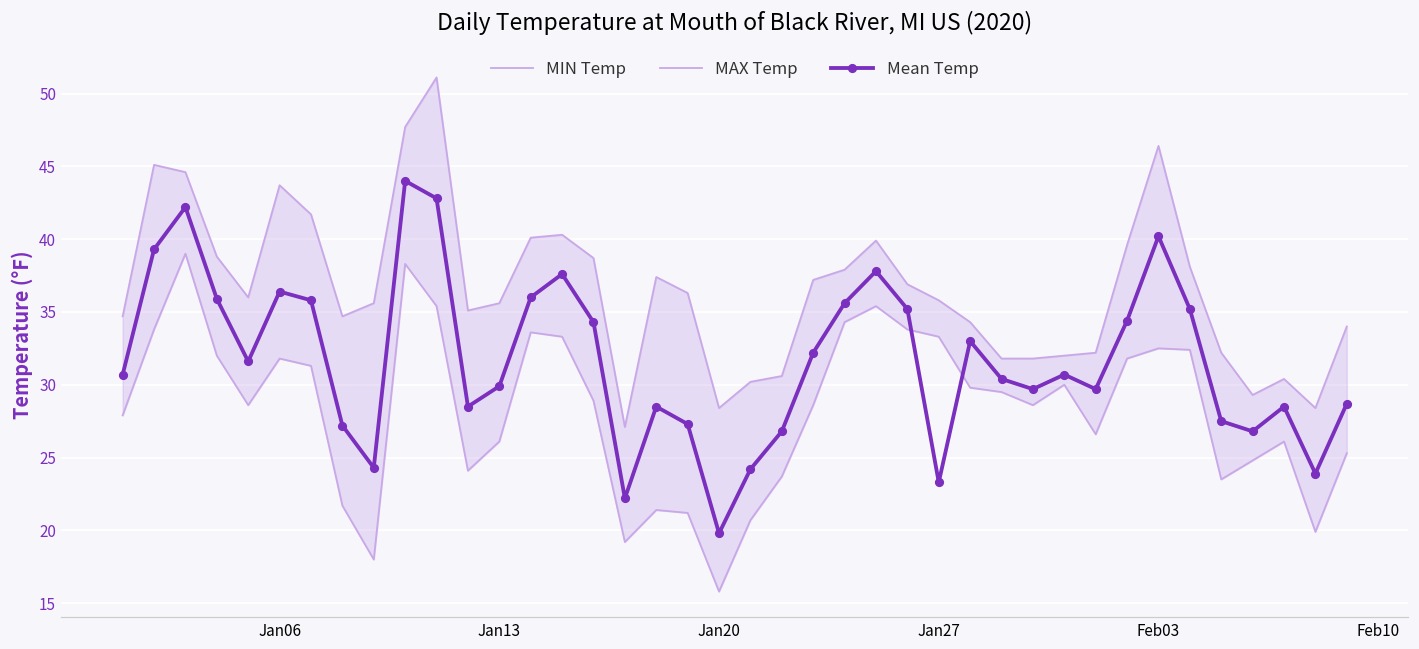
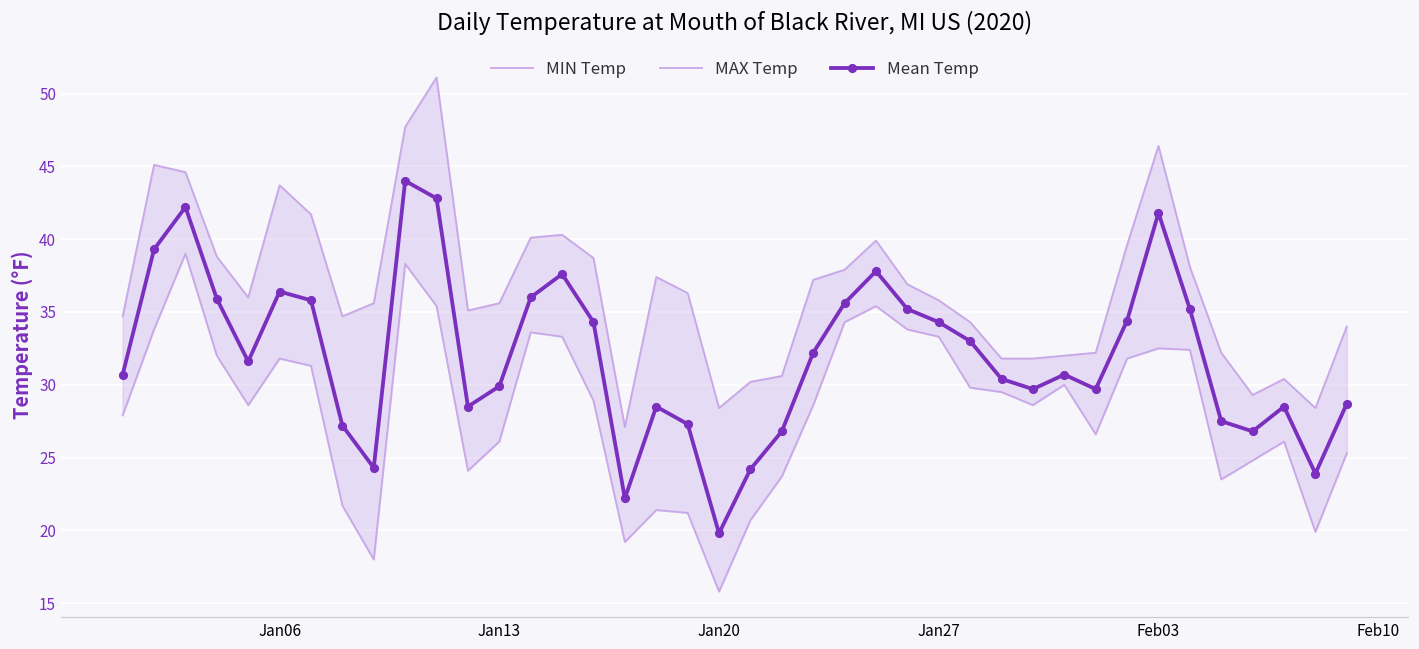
  {
    "Mean Temp": {
      "Jan06": 36.4,
      "Jan13": 29.9,
      "Jan20": 19.8,
-     "Jan27": 23.3,
-     "Feb03": 40.2
+     "Jan27": 34.3,
+     "Feb03": 41.8
    }
  }
